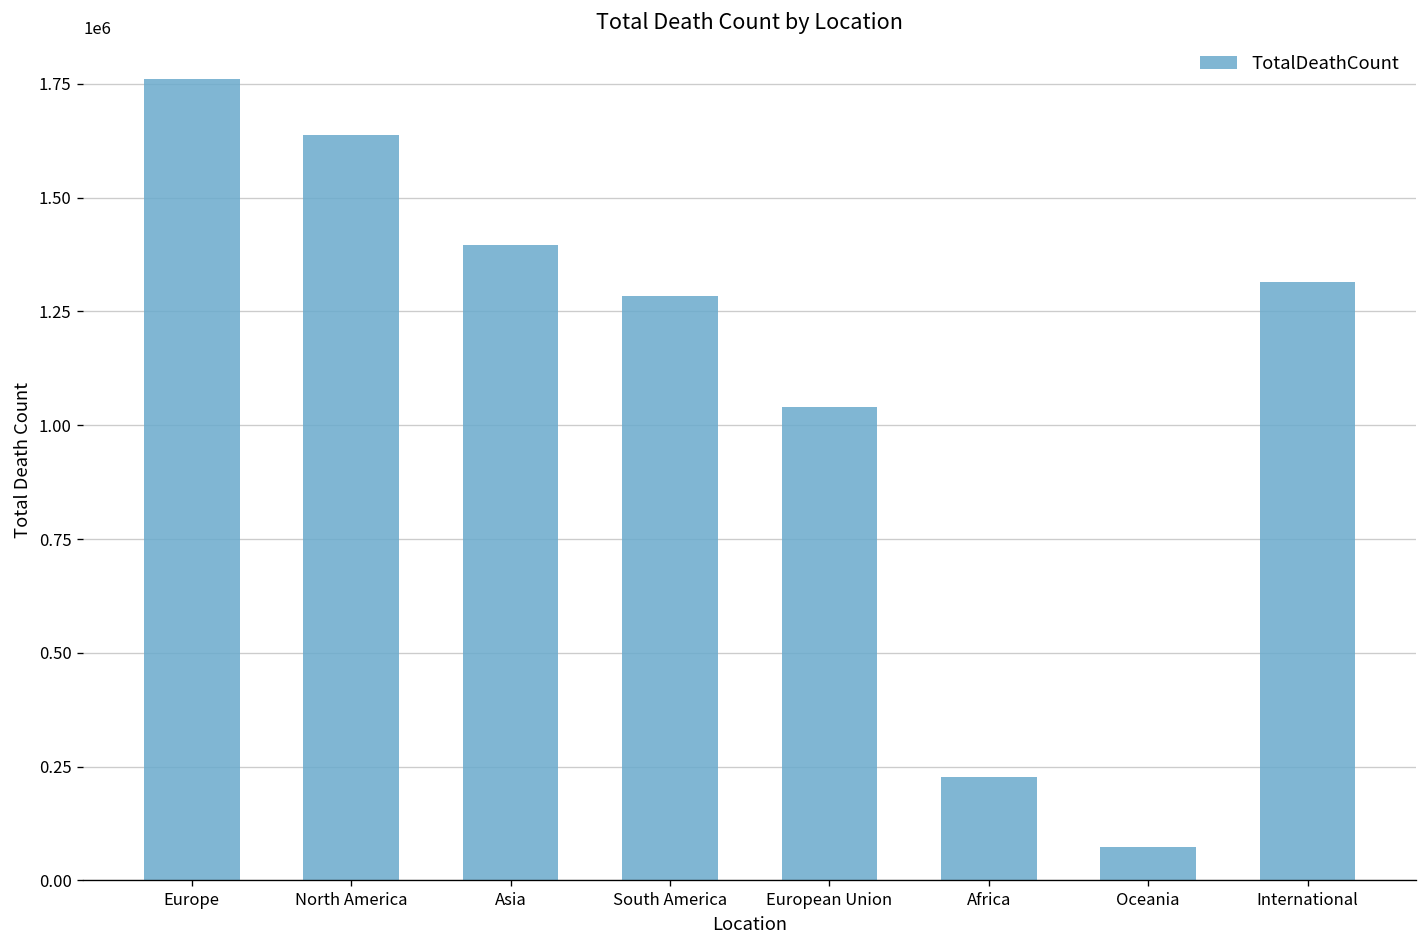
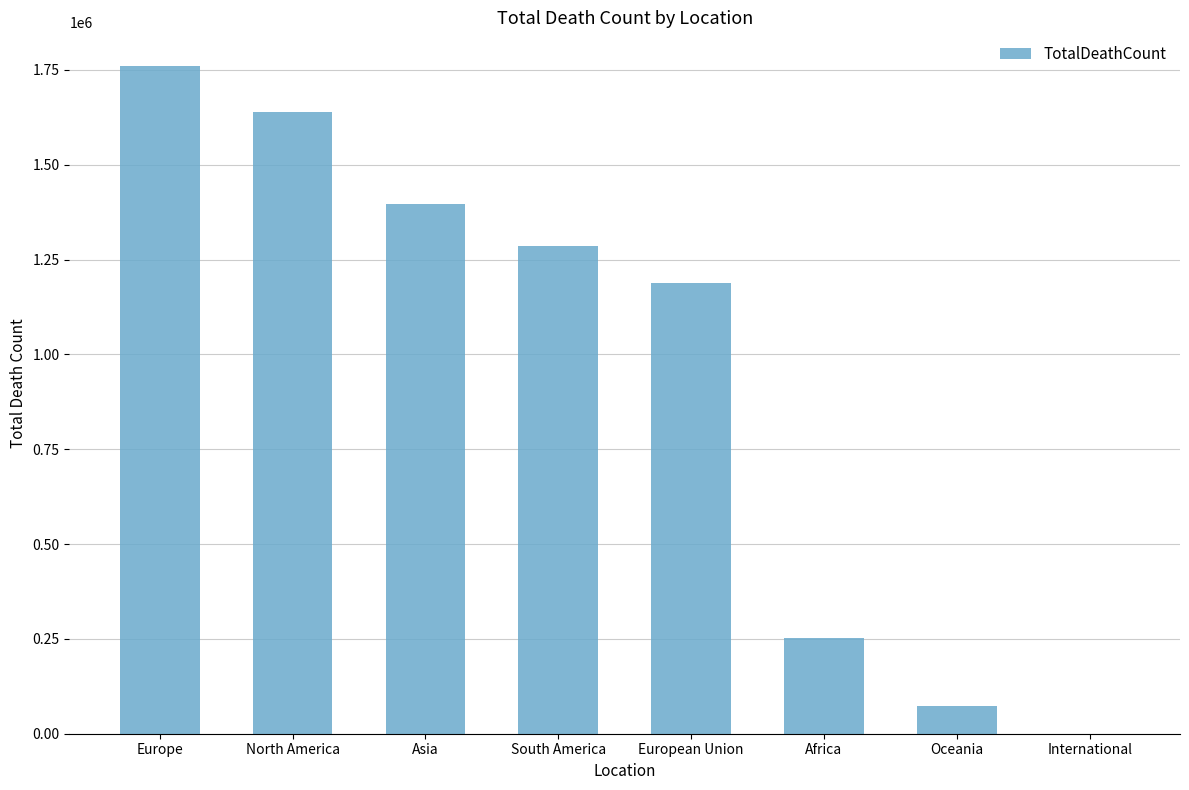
  {
    "Europe": 1760000,
    "North America": 1640000,
    "Asia": 1400000,
    "South America": 1280000,
-   "European Union": 1040000,
-   "Africa": 230000,
+   "European Union": 1190000,
+   "Africa": 250000,
    "Oceania": 70000,
-   "International": 1320000
+   "International": 0
  }
